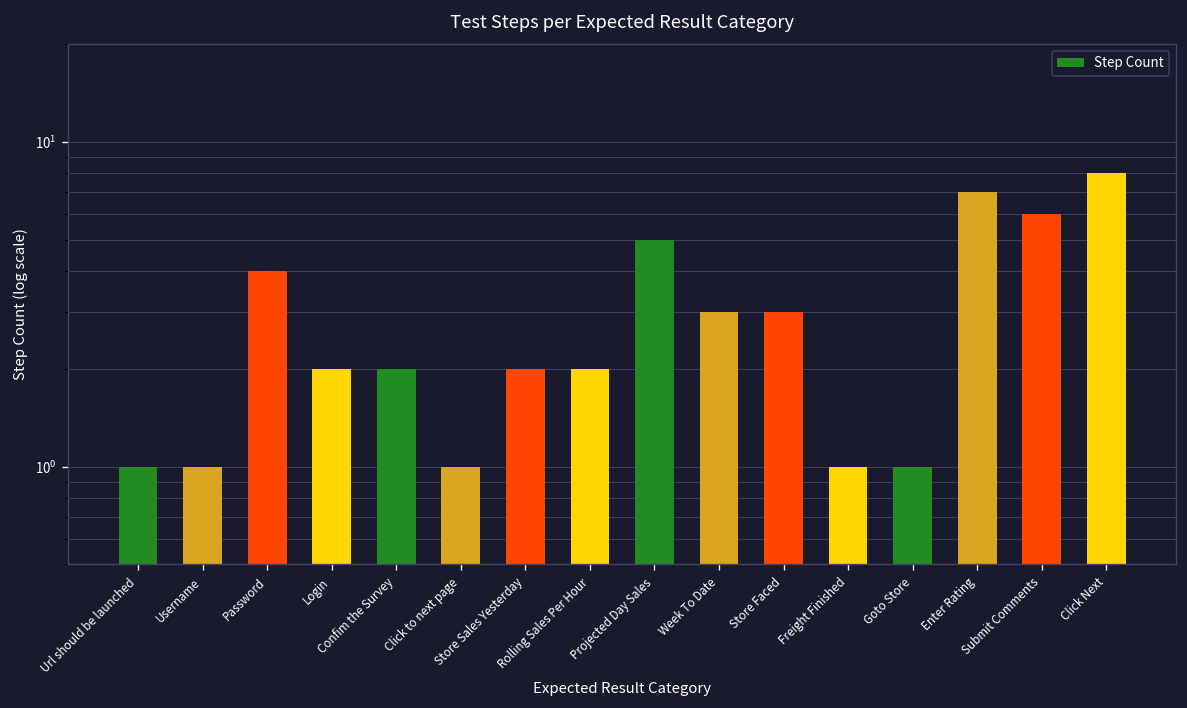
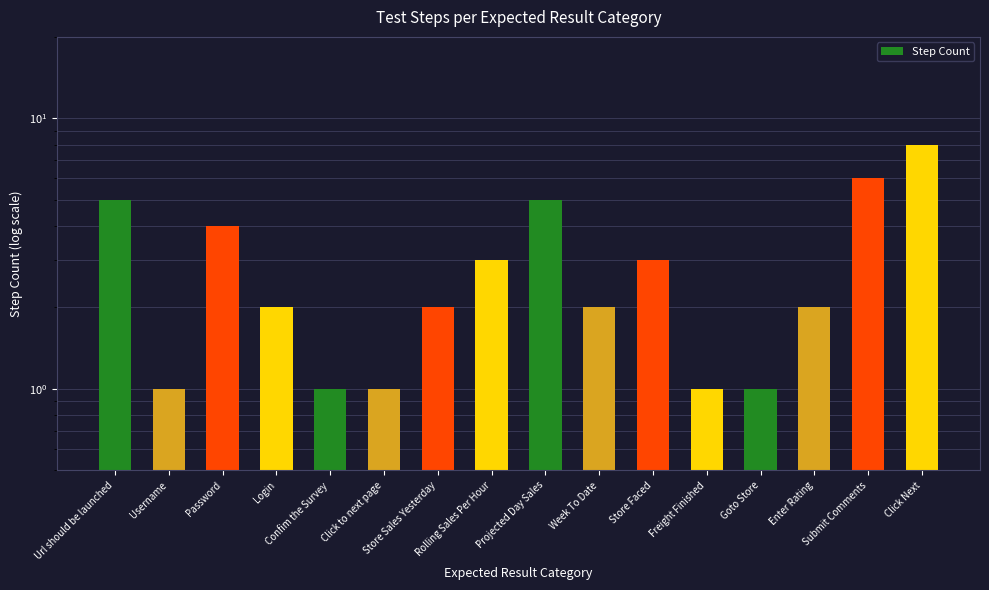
  {
-   "Url should be launched": 1,
+   "Url should be launched": 5,
    "Username": 1,
    "Password": 4,
    "Login": 2,
-   "Confim the Survey": 2,
+   "Confim the Survey": 1,
    "Click to next page": 1,
    "Store Sales Yesterday": 2,
-   "Rolling Sales Per Hour": 2,
+   "Rolling Sales Per Hour": 3,
    "Projected Day Sales": 5,
-   "Week To Date": 3,
+   "Week To Date": 2,
    "Store Faced": 3,
    "Freight Finished": 1,
    "Goto Store": 1,
-   "Enter Rating": 7,
+   "Enter Rating": 2,
    "Submit Comments": 6,
    "Click Next": 8
  }
